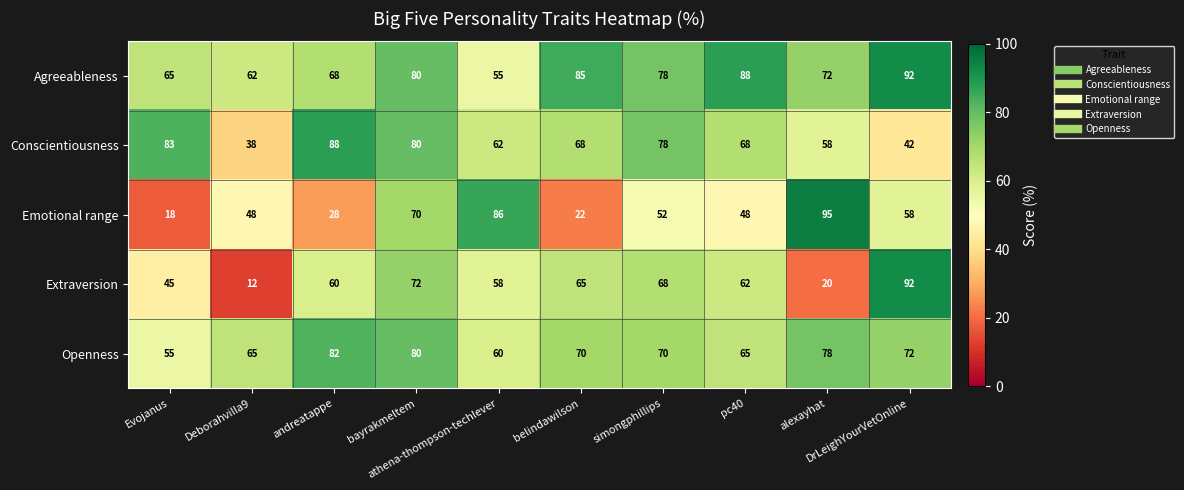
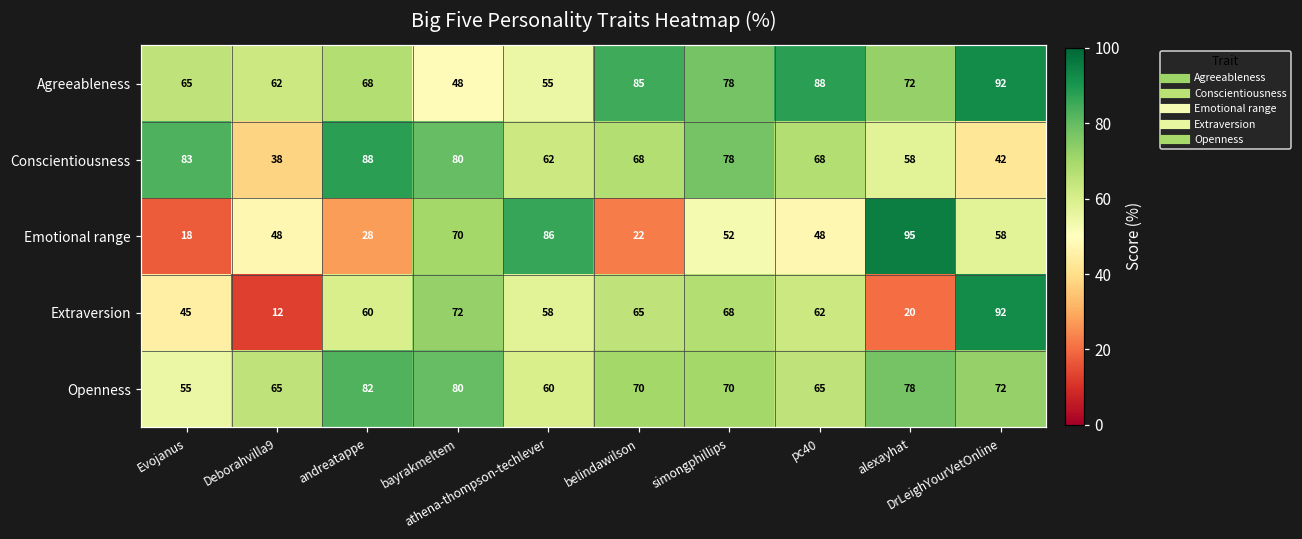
  {
    "Agreeableness": {
      "Evojanus": 65,
      "Deborahvilla9": 62,
      "andreatappe": 68,
-     "bayrakmeltem": 80,
+     "bayrakmeltem": 48,
      "athena-thompson-techlever": 55,
      "belindawilson": 85,
      "simongphillips": 78,
      "pc40": 88,
      "alexayhat": 72,
      "DrLeighYourVetOnline": 92
    },
    "Conscientiousness": {
      "Evojanus": 83,
      "Deborahvilla9": 38,
      "andreatappe": 88,
      "bayrakmeltem": 80,
      "athena-thompson-techlever": 62,
      "belindawilson": 68,
      "simongphillips": 78,
      "pc40": 68,
      "alexayhat": 58,
      "DrLeighYourVetOnline": 42
    },
    "Emotional range": {
      "Evojanus": 18,
      "Deborahvilla9": 48,
      "andreatappe": 28,
      "bayrakmeltem": 70,
      "athena-thompson-techlever": 86,
      "belindawilson": 22,
      "simongphillips": 52,
      "pc40": 48,
      "alexayhat": 95,
      "DrLeighYourVetOnline": 58
    },
    "Extraversion": {
      "Evojanus": 45,
      "Deborahvilla9": 12,
      "andreatappe": 60,
      "bayrakmeltem": 72,
      "athena-thompson-techlever": 58,
      "belindawilson": 65,
      "simongphillips": 68,
      "pc40": 62,
      "alexayhat": 20,
      "DrLeighYourVetOnline": 92
    },
    "Openness": {
      "Evojanus": 55,
      "Deborahvilla9": 65,
      "andreatappe": 82,
      "bayrakmeltem": 80,
      "athena-thompson-techlever": 60,
      "belindawilson": 70,
      "simongphillips": 70,
      "pc40": 65,
      "alexayhat": 78,
      "DrLeighYourVetOnline": 72
    }
  }
